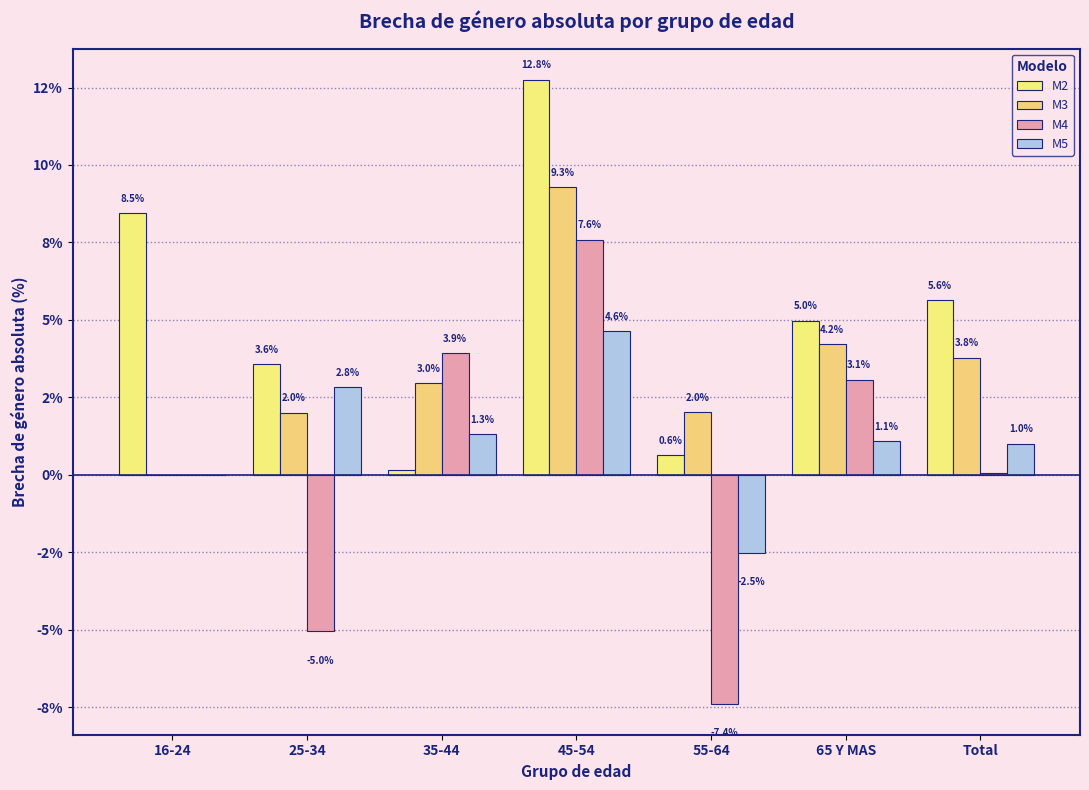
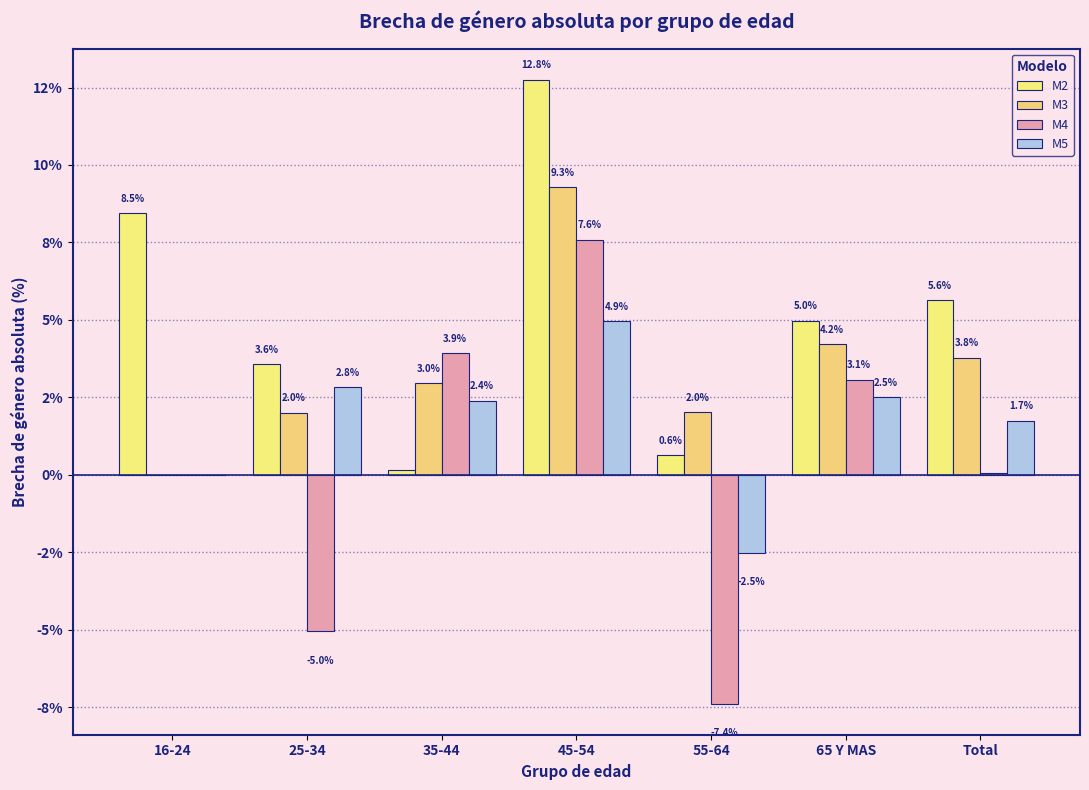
  {
    "M4": {
      "25-34": "-5.0%",
      "35-44": "3.9%",
      "45-54": "7.6%",
      "55-64": "-7.4%",
      "65 Y MAS": "3.1%"
    },
    "M5": {
      "25-34": "2.8%",
-     "35-44": "1.3%",
-     "45-54": "4.6%",
+     "35-44": "2.4%",
+     "45-54": "4.9%",
      "55-64": "-2.5%",
-     "65 Y MAS": "1.1%",
-     "Total": "1.0%"
+     "65 Y MAS": "2.5%",
+     "Total": "1.7%"
    }
  }
